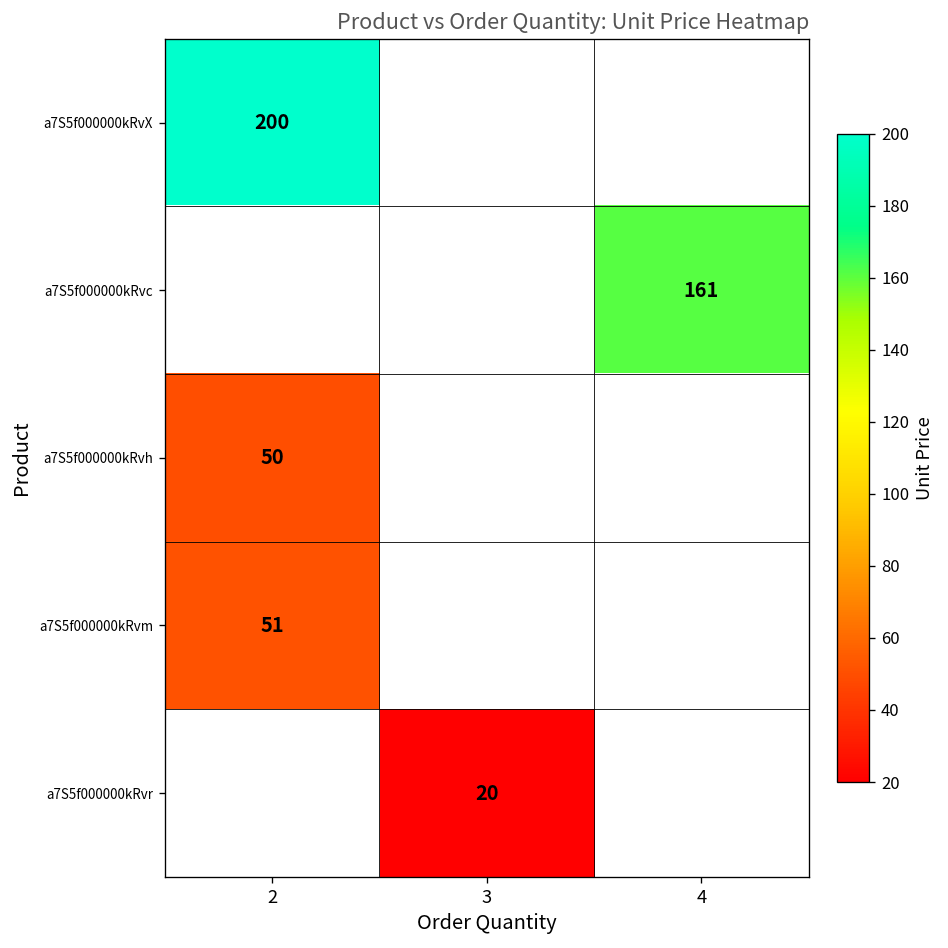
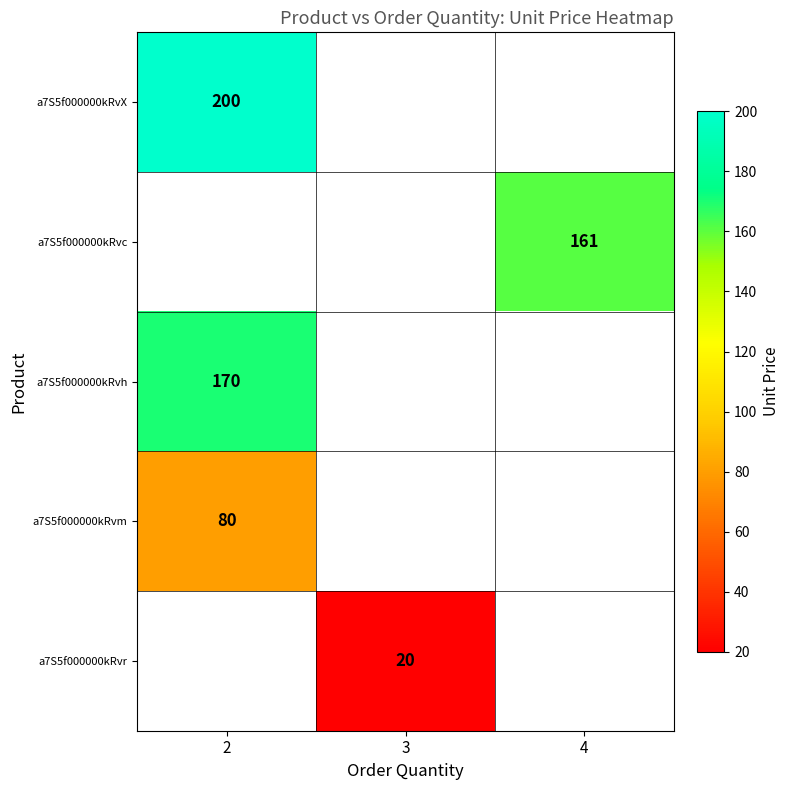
  {
    "a7S5f000000kRvX": {
      "2": 200
    },
    "a7S5f000000kRvc": {
      "4": 161
    },
    "a7S5f000000kRvh": {
-     "2": 50
+     "2": 170
    },
    "a7S5f000000kRvm": {
-     "2": 51
+     "2": 80
    },
    "a7S5f000000kRvr": {
      "3": 20
    }
  }
